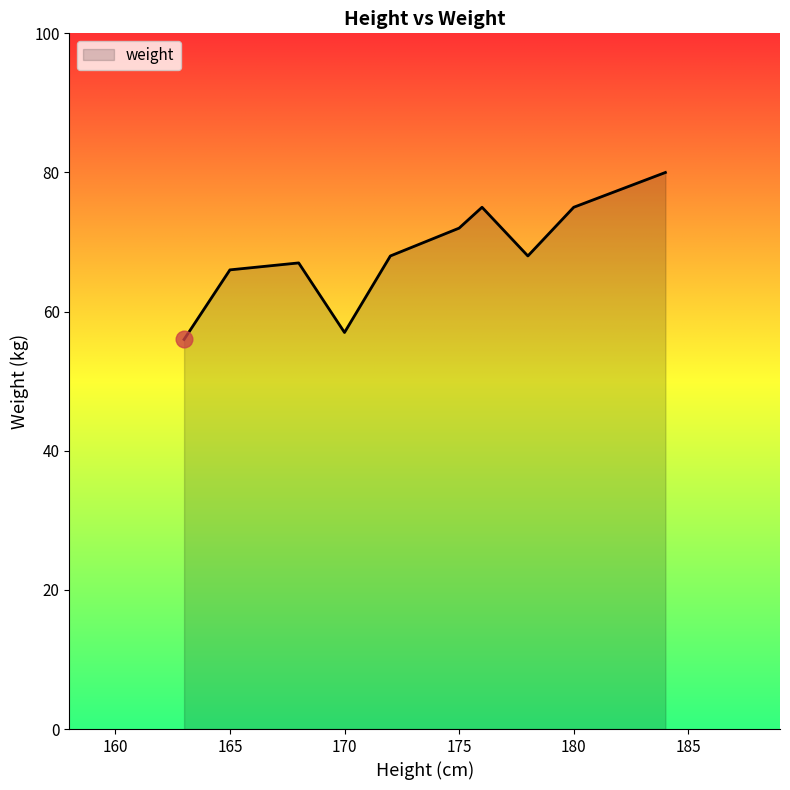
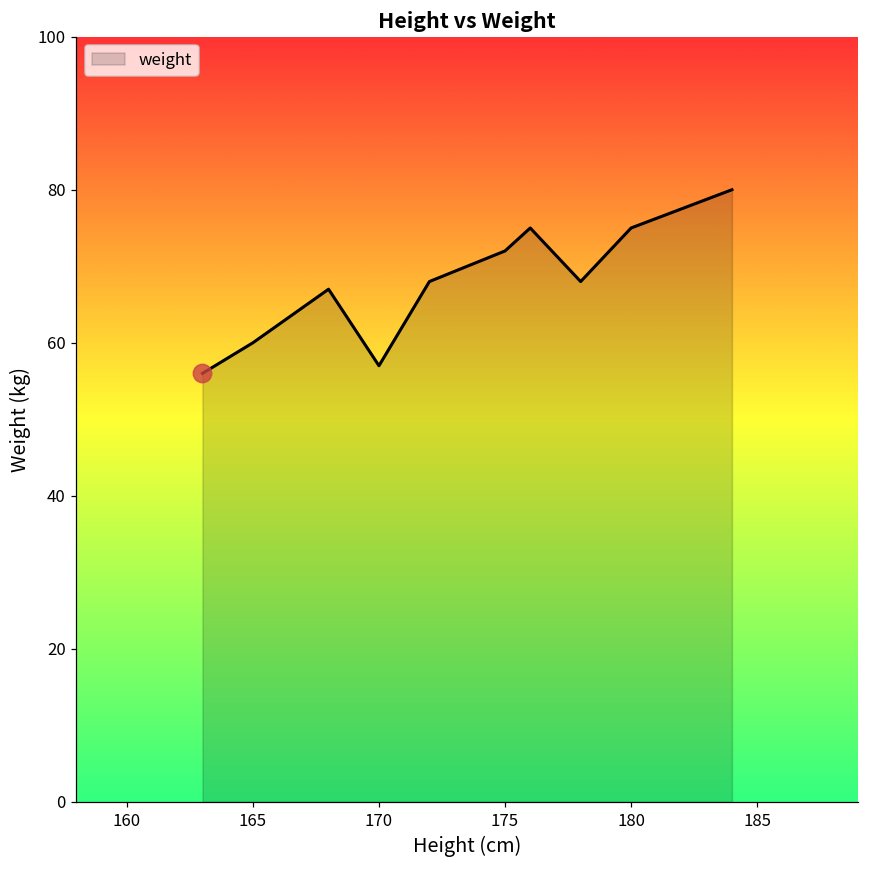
  {
    "weight": {
-     "165": 66,
+     "165": 60,
      "170": 57,
      "175": 72,
      "180": 75
    }
  }
